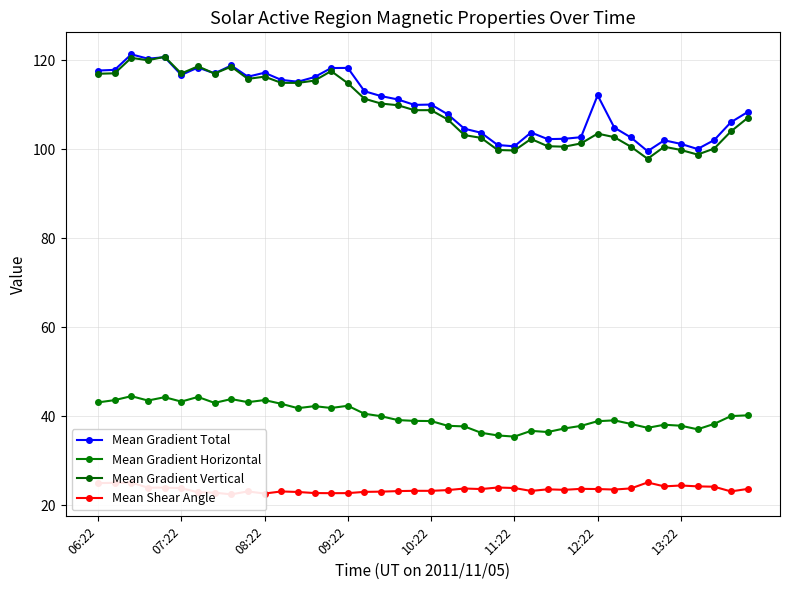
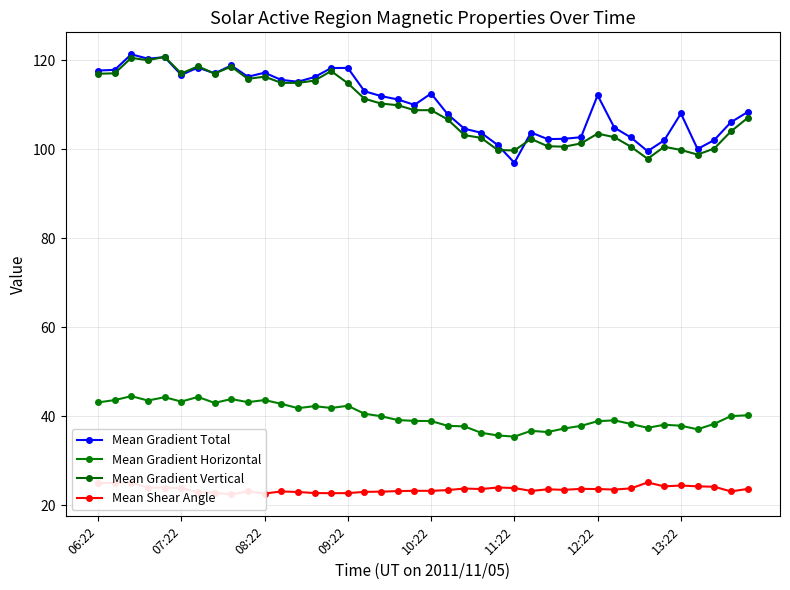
  {
    "Mean Gradient Total": {
      "06:22": 118,
      "08:22": 117,
      "09:22": 118,
-     "10:22": 110,
-     "11:22": 101,
+     "10:22": 113,
+     "11:22": 97,
      "12:22": 112,
-     "13:22": 101
+     "13:22": 108
    },
    "Mean Shear Angle": {
      "09:22": 23,
      "10:22": 23,
      "11:22": 24,
      "12:22": 24,
      "13:22": 24
    }
  }
